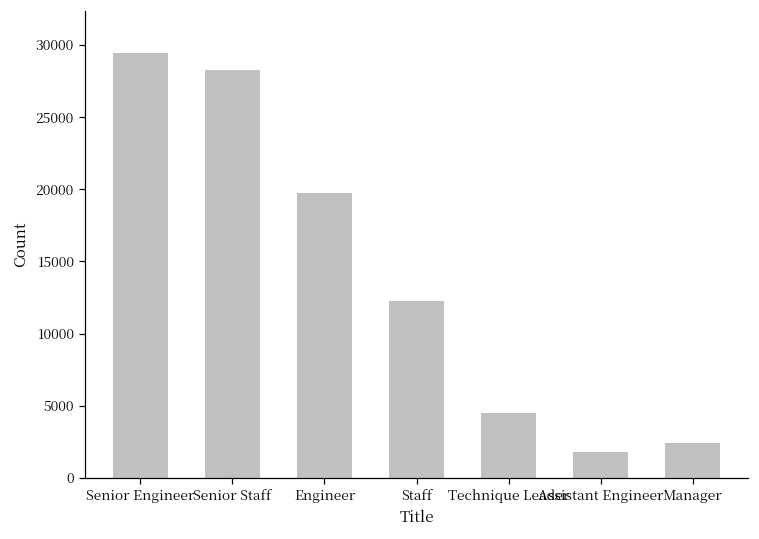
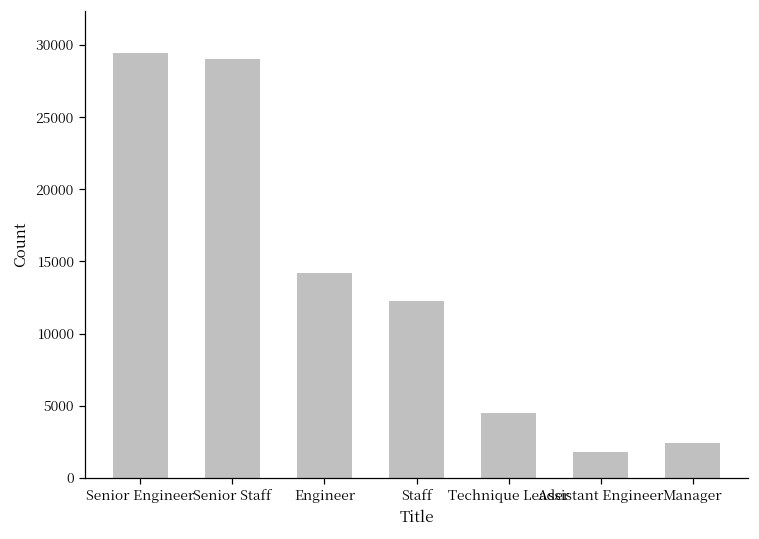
  {
    "Senior Engineer": 29400,
-   "Senior Staff": 28300,
-   "Engineer": 19700,
+   "Senior Staff": 29000,
+   "Engineer": 14200,
    "Staff": 12200,
    "Manager": 2400
  }
